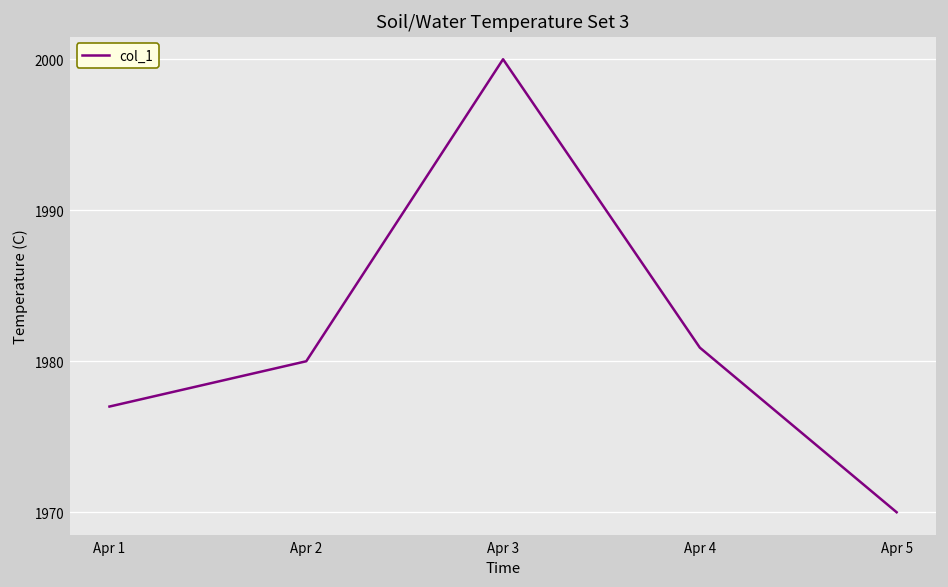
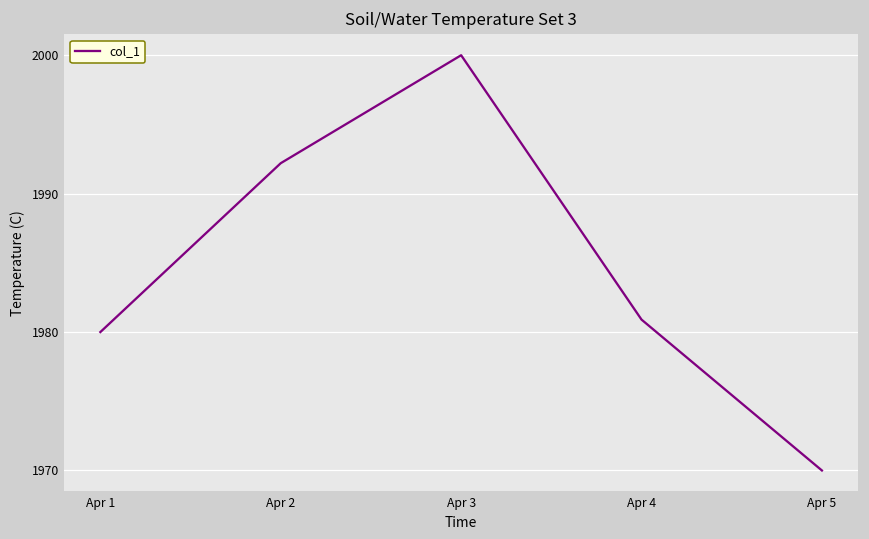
  {
-   "Apr 1": 1977,
-   "Apr 2": 1980.0,
+   "Apr 1": 1980,
+   "Apr 2": 1992.2,
    "Apr 3": 2000.0,
    "Apr 4": 1980.9,
    "Apr 5": 1970.0
  }
